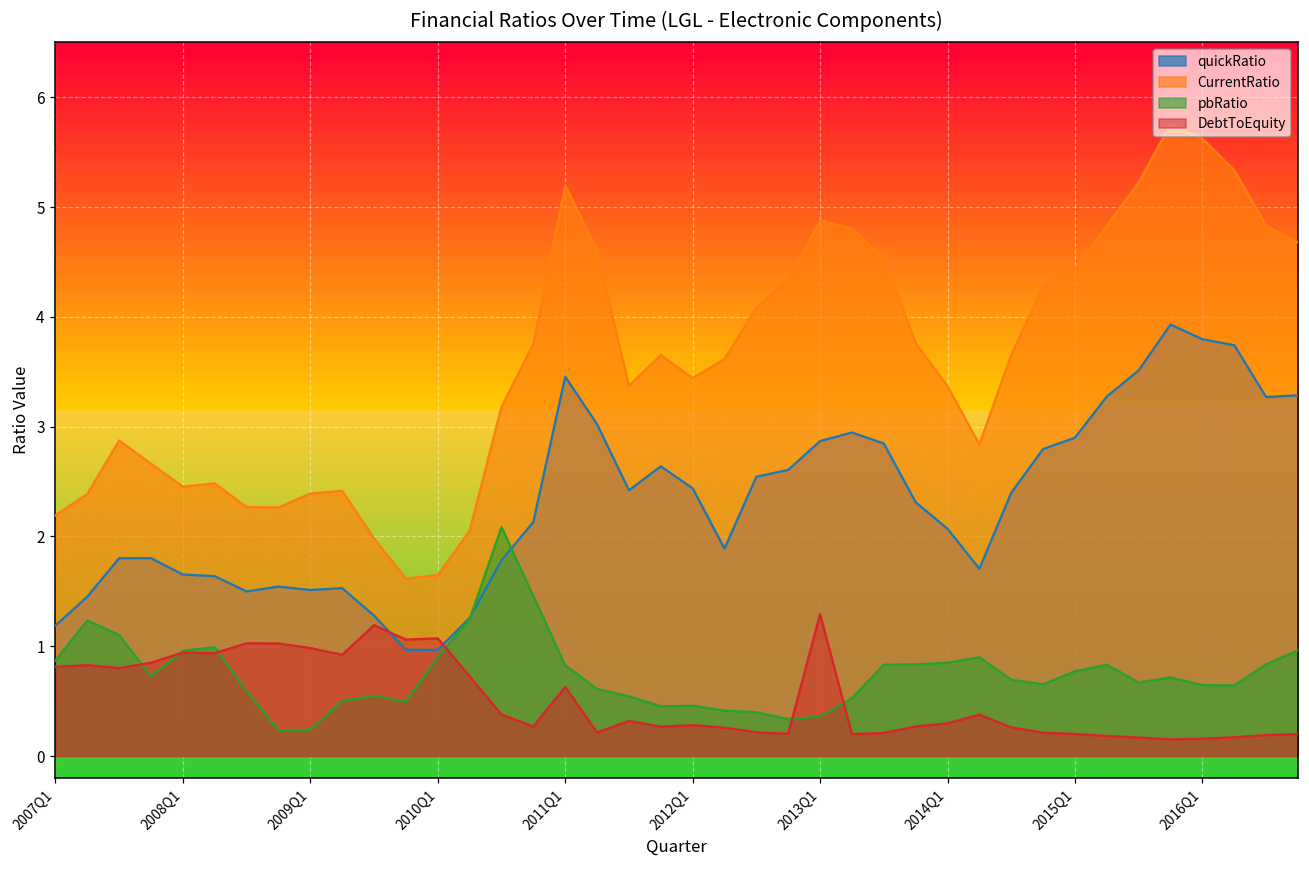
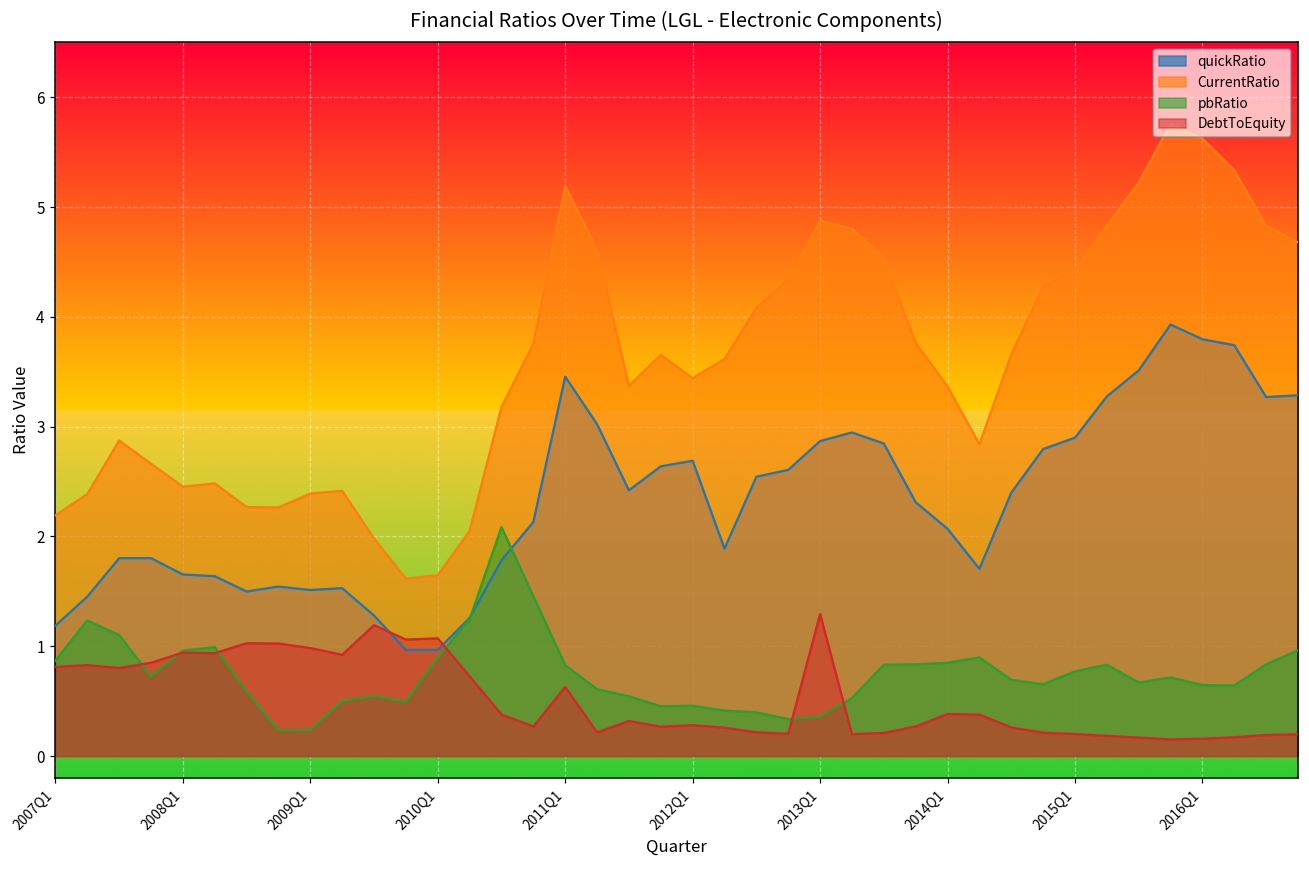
  {
    "quickRatio": {
      "2007Q1": 1.2,
      "2008Q1": 1.7,
      "2009Q1": 1.5,
      "2010Q1": 1.0,
      "2011Q1": 3.5,
-     "2012Q1": 2.4,
+     "2012Q1": 2.7,
      "2013Q1": 2.9,
      "2014Q1": 2.1,
      "2015Q1": 2.9,
      "2016Q1": 3.8
    },
    "CurrentRatio": {
      "2007Q1": 2.2,
      "2008Q1": 2.5,
      "2009Q1": 2.4,
      "2010Q1": 1.6,
      "2011Q1": 5.2,
      "2012Q1": 3.4,
      "2013Q1": 4.9,
      "2014Q1": 3.4,
      "2015Q1": 4.4,
      "2016Q1": 5.6
    },
    "pbRatio": {
      "2007Q1": 0.9,
      "2009Q1": 0.2,
      "2010Q1": 0.9,
      "2011Q1": 0.8,
      "2012Q1": 0.5,
      "2013Q1": 0.4,
      "2014Q1": 0.8,
      "2015Q1": 0.8,
      "2016Q1": 0.6
    },
    "DebtToEquity": {
      "2007Q1": 0.8,
      "2009Q1": 1.0,
      "2010Q1": 1.1,
      "2011Q1": 0.6,
      "2012Q1": 0.3,
      "2013Q1": 1.3,
-     "2014Q1": 0.3,
+     "2014Q1": 0.4,
      "2015Q1": 0.2,
      "2016Q1": 0.2
    }
  }
